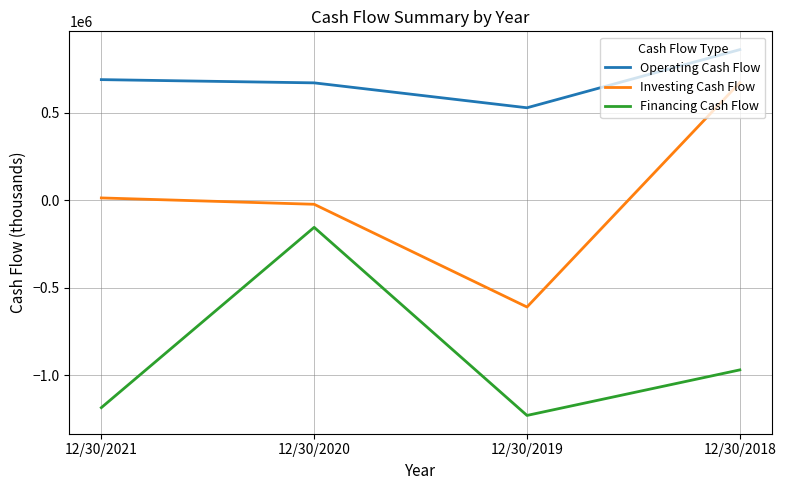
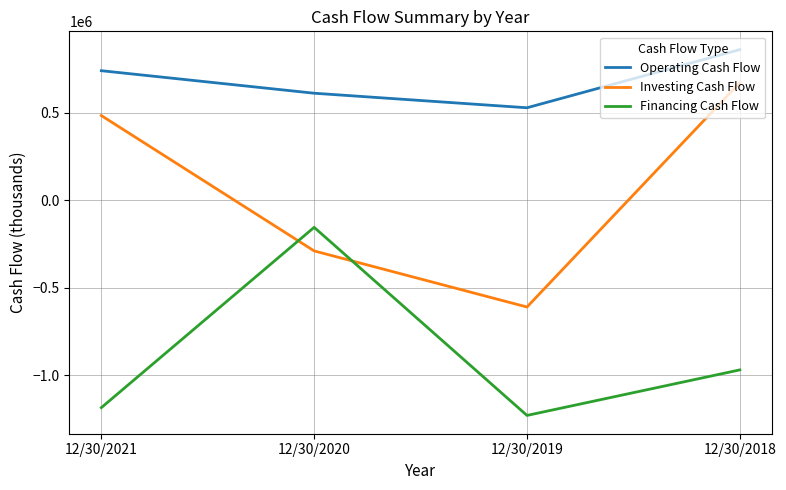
  {
    "Operating Cash Flow": {
-     "12/30/2021": 690000,
-     "12/30/2020": 670000,
+     "12/30/2021": 740000,
+     "12/30/2020": 610000,
      "12/30/2019": 530000
    },
    "Investing Cash Flow": {
-     "12/30/2021": 10000,
-     "12/30/2020": -20000,
+     "12/30/2021": 480000,
+     "12/30/2020": -290000,
      "12/30/2019": -610000
    },
    "Financing Cash Flow": {
      "12/30/2021": -1180000,
      "12/30/2020": -150000,
      "12/30/2019": -1230000,
      "12/30/2018": -970000
    }
  }
